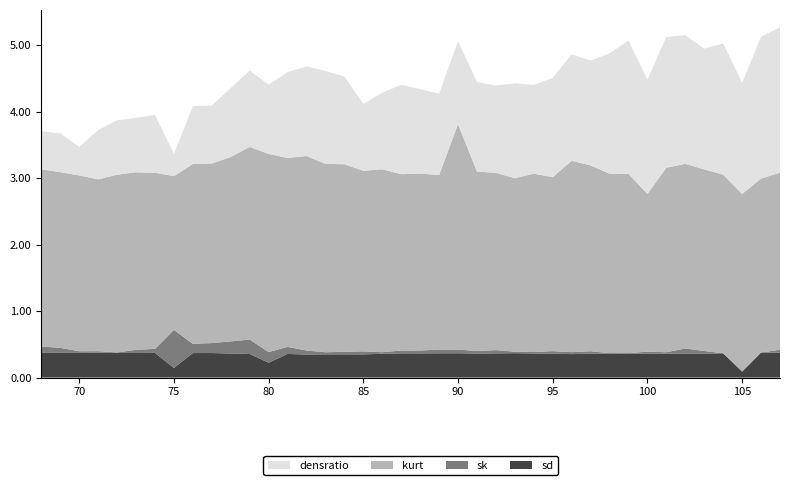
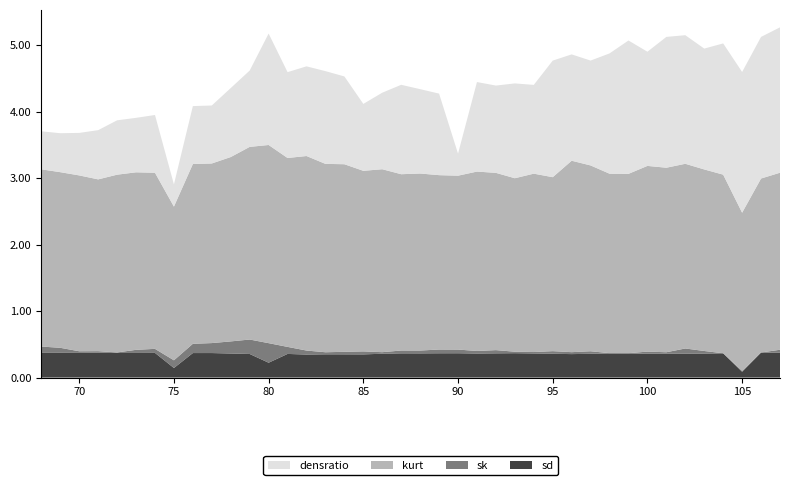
  {
    "sd": {
      "75": 0.1,
      "80": 0.2,
      "85": 0.3,
      "90": 0.4,
      "95": 0.4
    },
    "sk": {
-     "75": 0.6,
-     "80": 0.2,
+     "75": 0.1,
+     "80": 0.3,
      "85": 0.0,
      "90": 0.1,
      "95": 0.0
    },
    "kurt": {
      "70": 2.6,
      "75": 2.3,
      "80": 3.0,
      "85": 2.7,
-     "90": 3.4,
+     "90": 2.6,
      "95": 2.6,
-     "100": 2.4,
-     "105": 2.7
+     "100": 2.8,
+     "105": 2.4
    },
    "densratio": {
-     "70": 0.4,
+     "70": 0.6,
      "75": 0.3,
-     "80": 1.0,
+     "80": 1.7,
      "85": 1.0,
-     "90": 1.2,
-     "95": 1.5,
+     "90": 0.3,
+     "95": 1.8,
      "100": 1.7,
-     "105": 1.7
+     "105": 2.1
    }
  }
